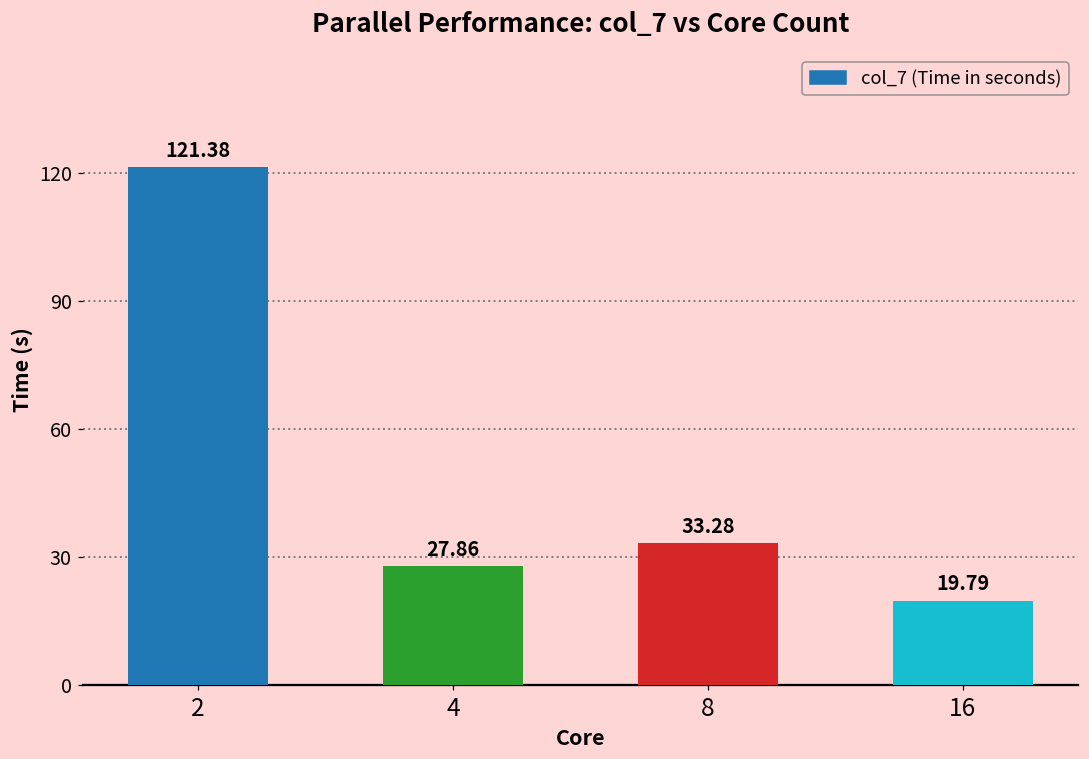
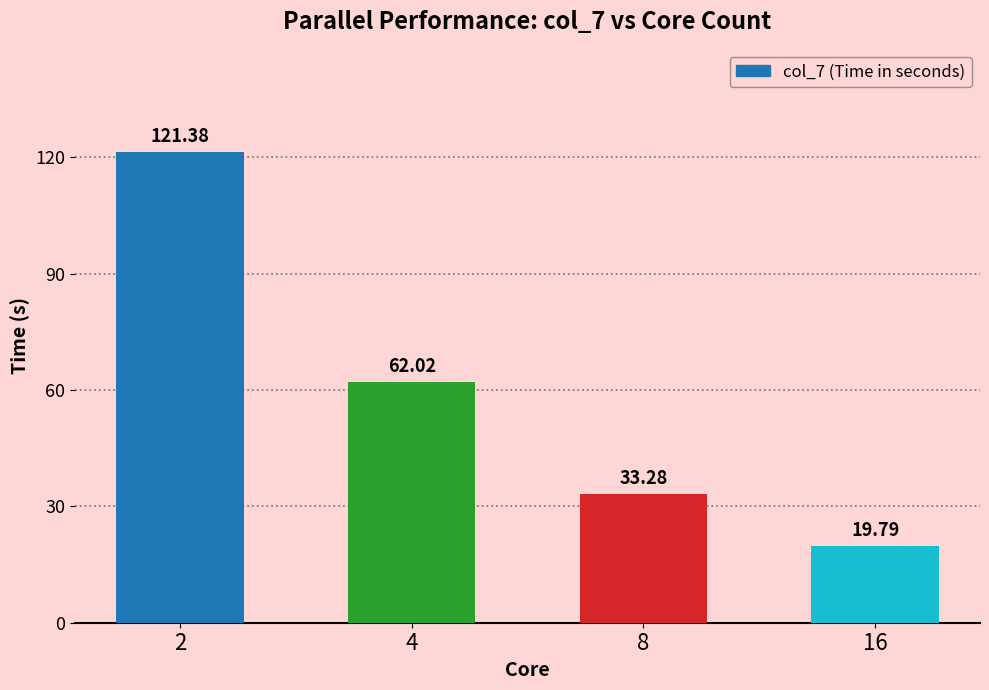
  {
    "2": 121.38,
-   "4": 27.86,
+   "4": 62.02,
    "8": 33.28,
    "16": 19.79
  }
